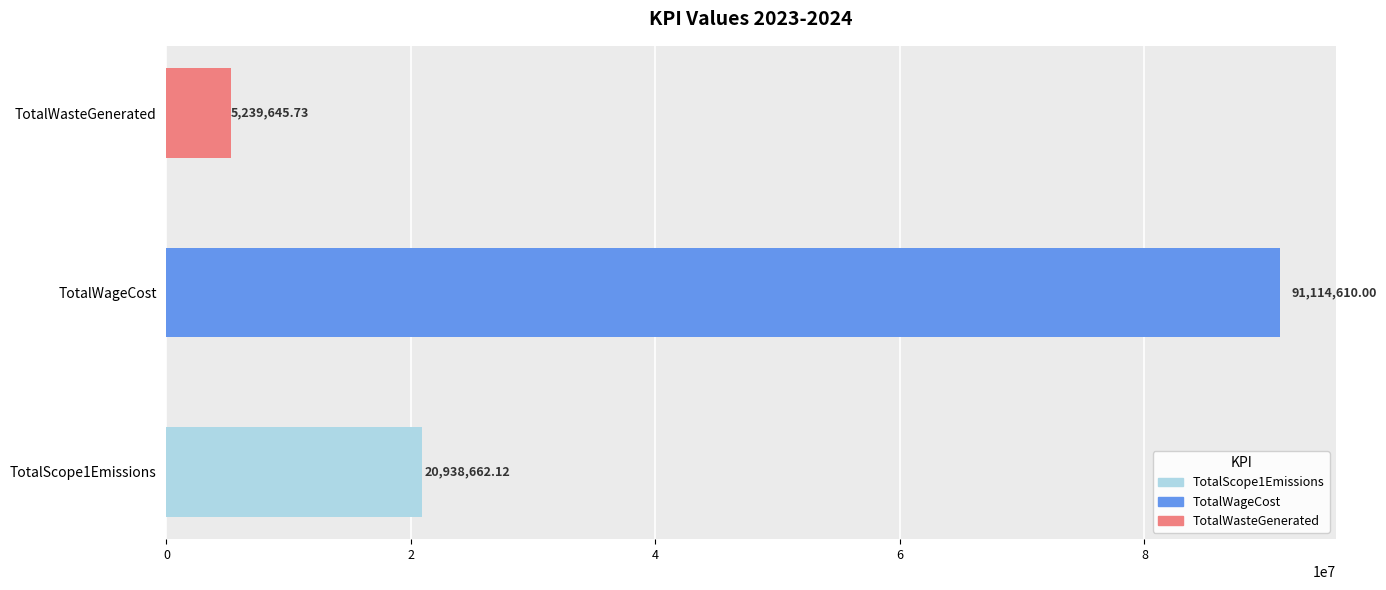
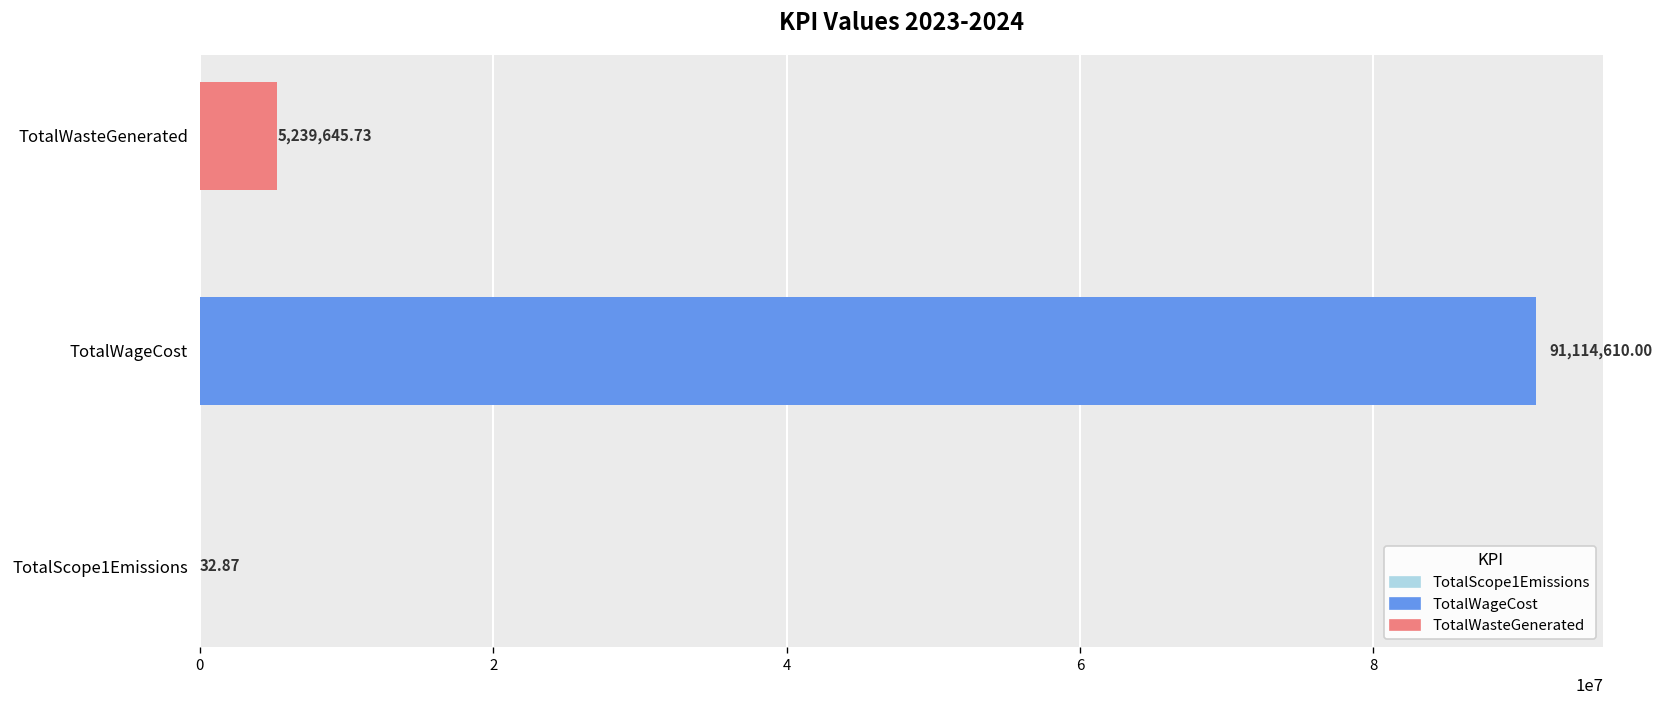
  {
    "TotalWasteGenerated": "5,239,645.73",
    "TotalWageCost": "91,114,610.00",
-   "TotalScope1Emissions": "20,938,662.12"
+   "TotalScope1Emissions": "32.87"
  }
